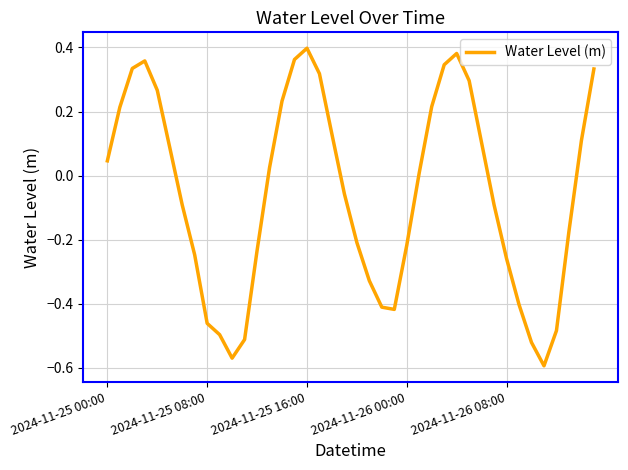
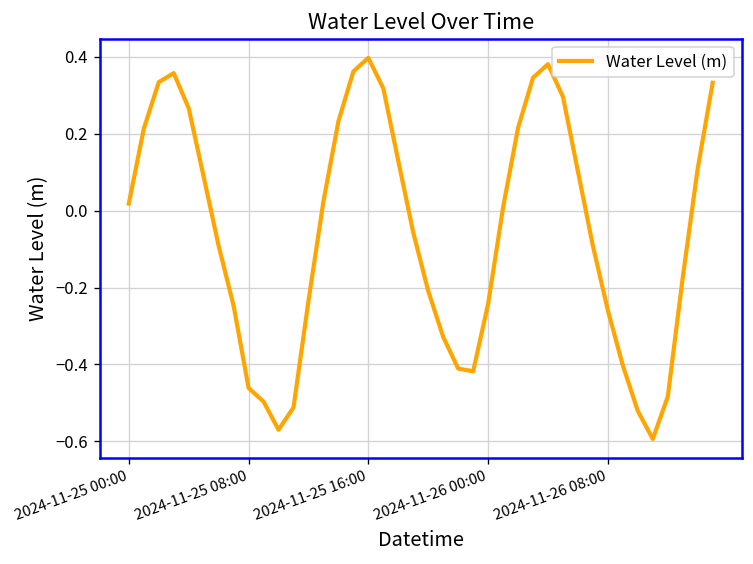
  {
-   "2024-11-25 00:00": 0.05,
+   "2024-11-25 00:00": 0.02,
    "2024-11-25 08:00": -0.46,
    "2024-11-25 16:00": 0.40,
-   "2024-11-26 00:00": -0.22,
+   "2024-11-26 00:00": -0.24,
    "2024-11-26 08:00": -0.26
  }
